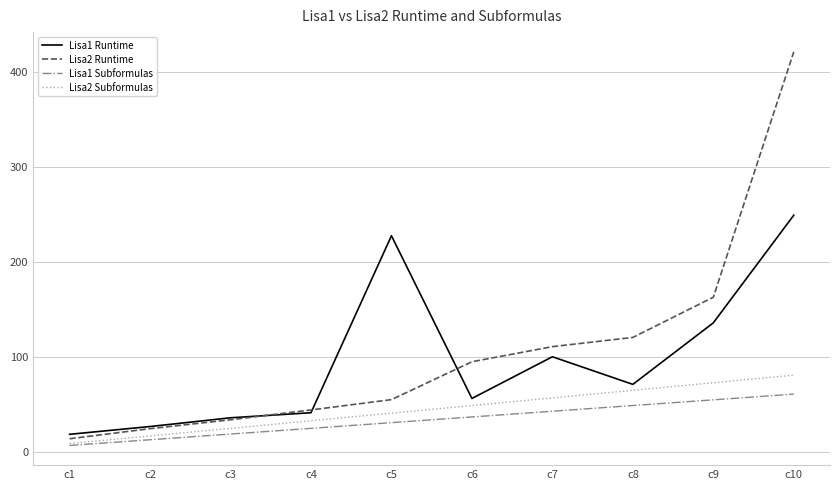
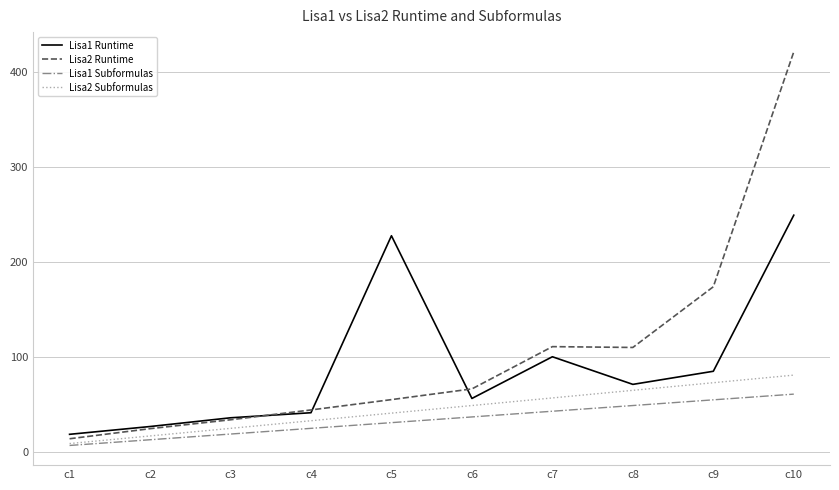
  {
    "Lisa1 Runtime": {
      "c1": 20,
      "c4": 40,
      "c5": 230,
      "c6": 60,
      "c7": 100,
      "c8": 70,
-     "c9": 140,
+     "c9": 90,
      "c10": 250
    },
    "Lisa2 Runtime": {
      "c1": 10,
      "c4": 40,
      "c5": 60,
-     "c6": 100,
+     "c6": 70,
      "c7": 110,
-     "c8": 120,
-     "c9": 160,
+     "c8": 110,
+     "c9": 170,
      "c10": 420
    }
  }
